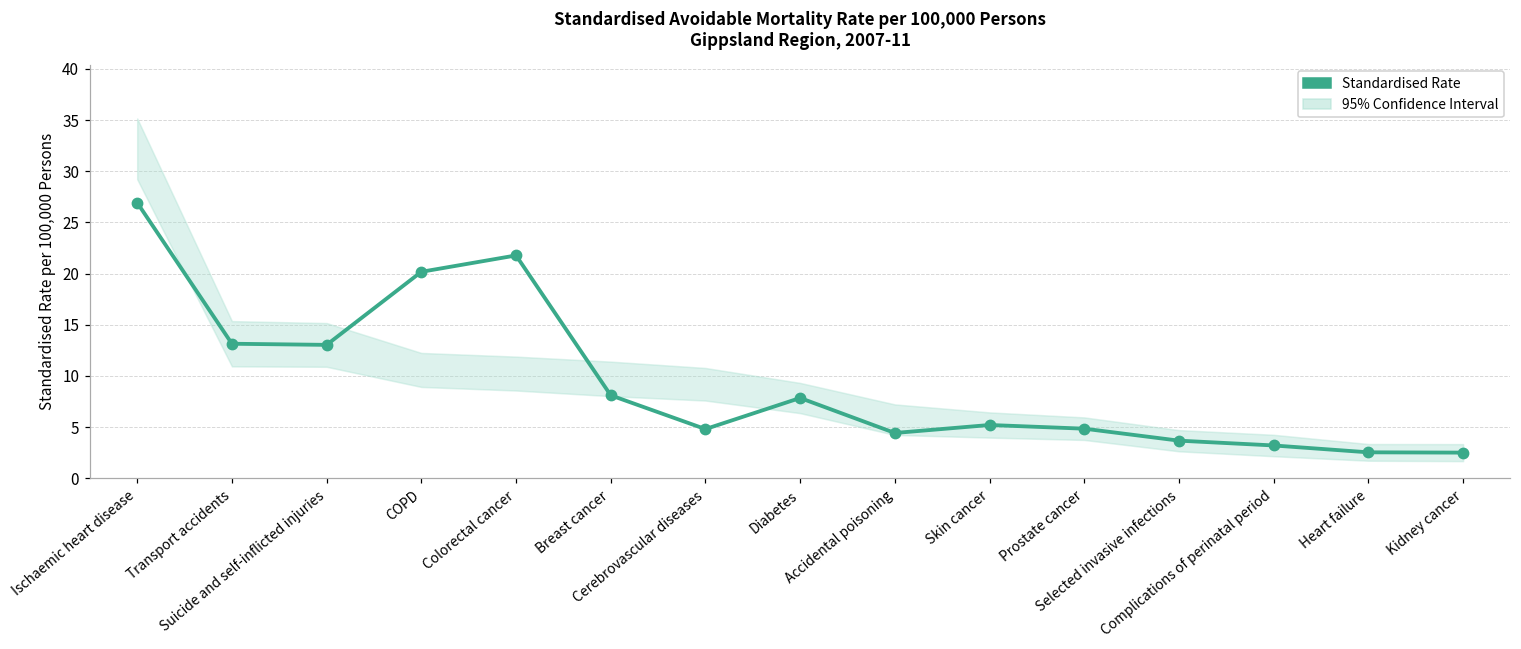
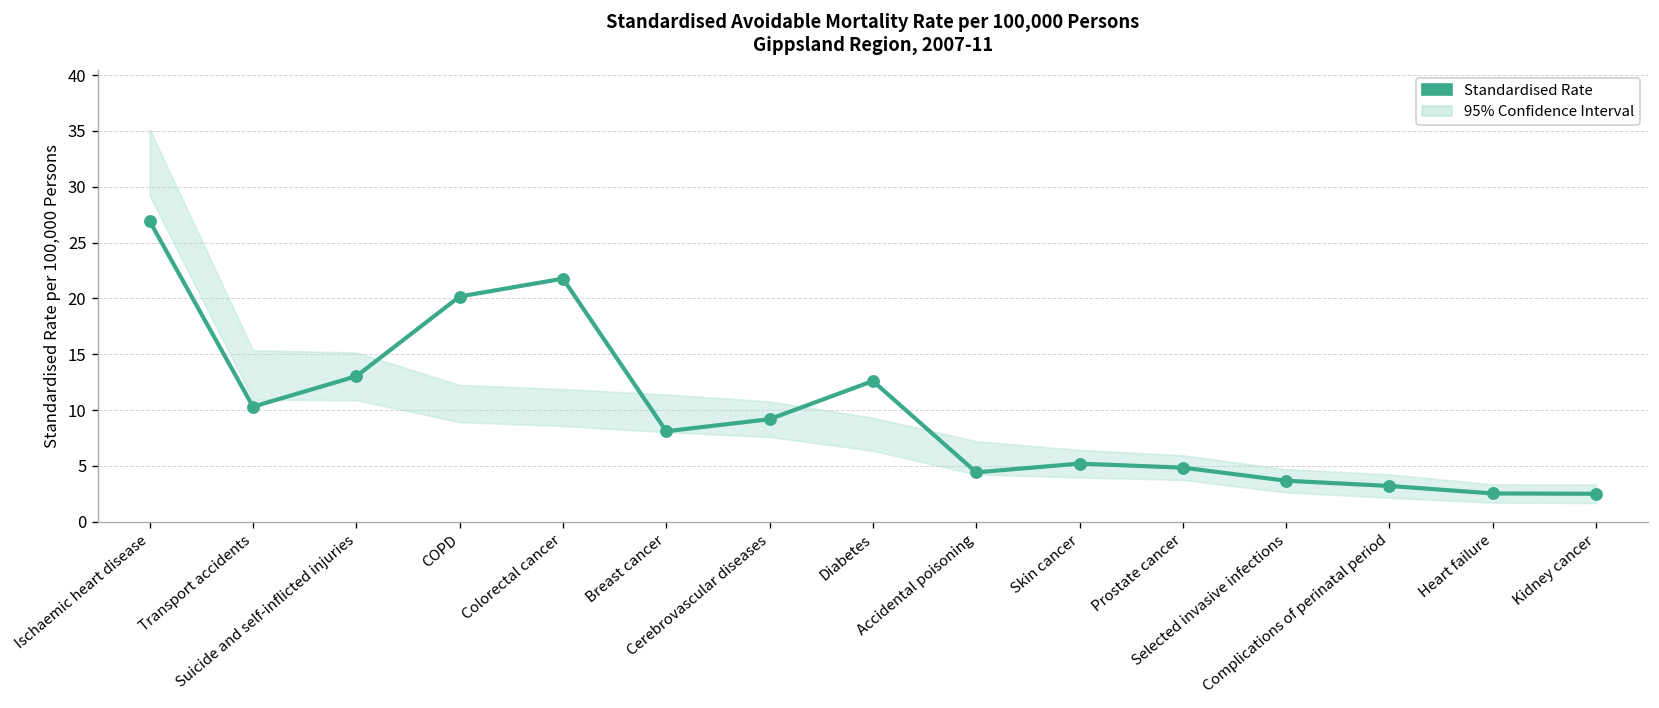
  {
    "Standardised Rate": {
      "Ischaemic heart disease": 27,
-     "Transport accidents": 13,
+     "Transport accidents": 10,
      "Suicide and self-inflicted injuries": 13,
      "COPD": 20,
      "Colorectal cancer": 22,
      "Breast cancer": 8,
-     "Cerebrovascular diseases": 5,
-     "Diabetes": 8,
+     "Cerebrovascular diseases": 9,
+     "Diabetes": 13,
      "Accidental poisoning": 4,
      "Skin cancer": 5,
      "Prostate cancer": 5,
      "Selected invasive infections": 4,
      "Complications of perinatal period": 3,
      "Heart failure": 3,
      "Kidney cancer": 3
    }
  }
